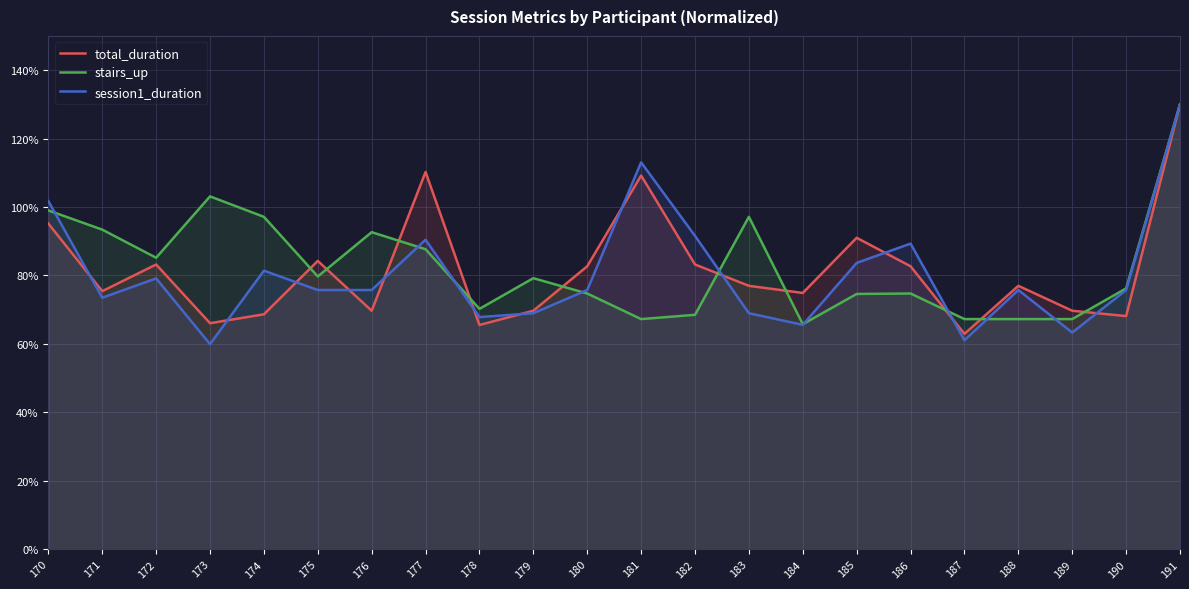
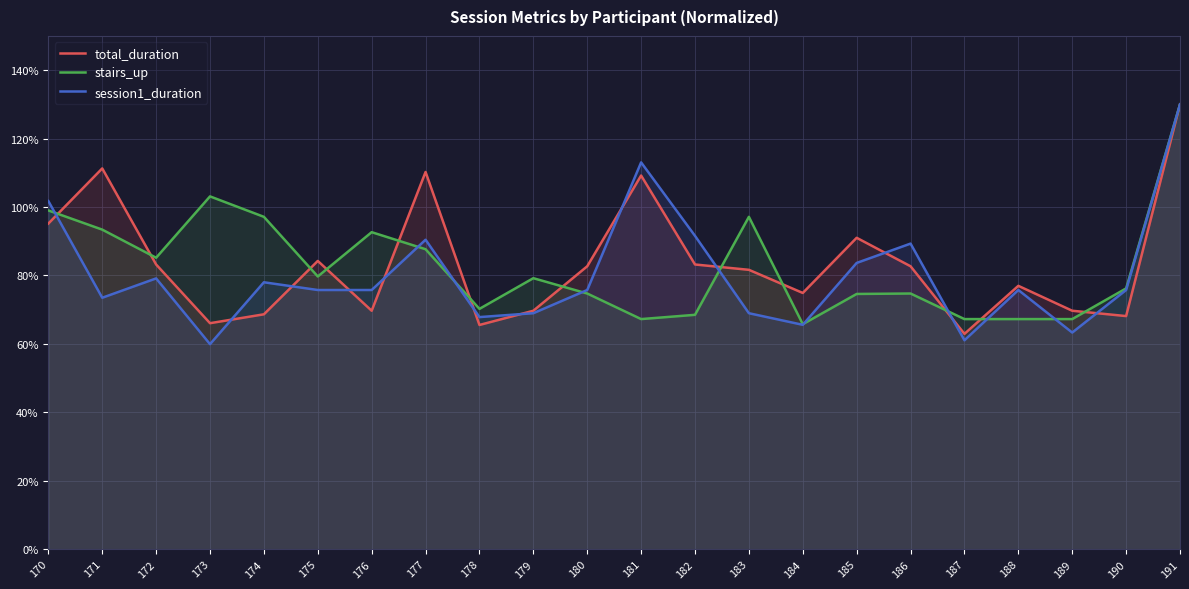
  {
    "total_duration": {
      "170": "95%",
-     "171": "75%",
+     "171": "111%",
      "172": "83%",
      "173": "66%",
      "174": "69%",
      "175": "84%",
      "176": "70%",
      "177": "110%",
      "178": "66%",
      "180": "83%",
      "181": "109%",
      "182": "83%",
-     "183": "77%",
+     "183": "82%",
      "184": "75%",
      "185": "91%",
      "186": "83%",
      "187": "63%",
      "188": "77%",
      "189": "70%",
      "190": "68%"
    },
    "stairs_up": {
      "170": "99%",
      "171": "93%",
      "172": "85%",
      "173": "103%",
      "174": "97%",
      "175": "80%",
      "176": "93%",
      "177": "88%",
      "178": "70%",
      "179": "79%",
      "180": "75%",
      "181": "67%",
      "182": "68%",
      "183": "97%",
      "185": "75%",
      "186": "75%",
      "187": "67%",
      "188": "67%",
      "189": "67%"
    },
    "session1_duration": {
      "170": "102%",
      "171": "73%",
      "172": "79%",
      "173": "60%",
-     "174": "81%",
+     "174": "78%",
      "175": "76%",
      "176": "76%",
      "177": "90%",
      "178": "68%",
      "180": "76%",
      "181": "113%",
      "182": "92%",
      "183": "69%",
      "185": "84%",
      "186": "89%",
      "187": "61%",
      "188": "76%",
      "189": "63%"
    }
  }
